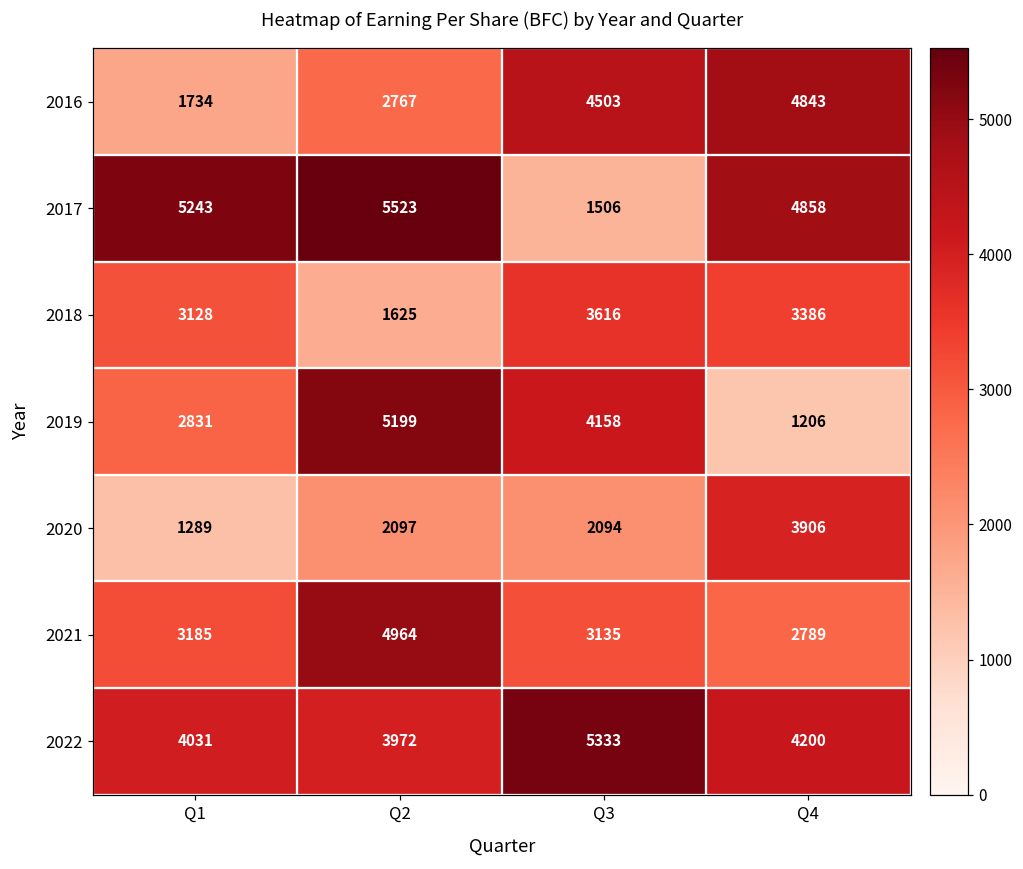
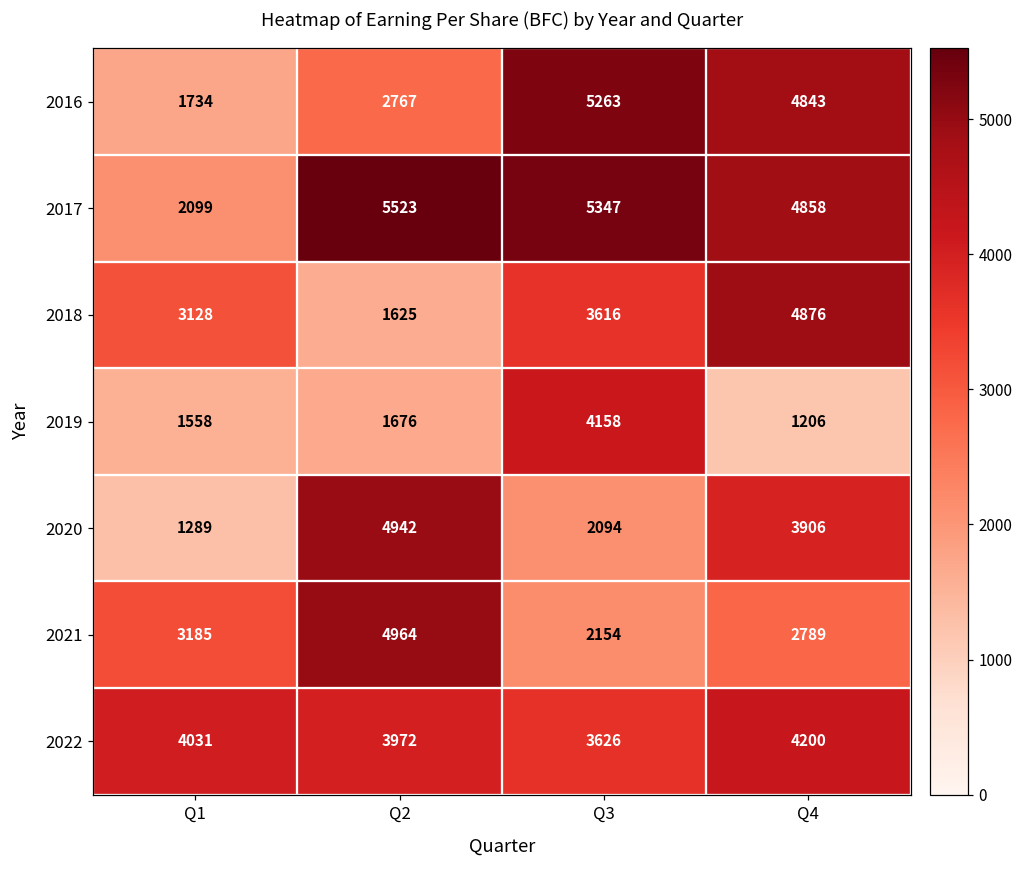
  {
    "2016": {
      "Q1": 1734,
      "Q2": 2767,
-     "Q3": 4503,
+     "Q3": 5263,
      "Q4": 4843
    },
    "2017": {
-     "Q1": 5243,
+     "Q1": 2099,
      "Q2": 5523,
-     "Q3": 1506,
+     "Q3": 5347,
      "Q4": 4858
    },
    "2018": {
      "Q1": 3128,
      "Q2": 1625,
      "Q3": 3616,
-     "Q4": 3386
+     "Q4": 4876
    },
    "2019": {
-     "Q1": 2831,
-     "Q2": 5199,
+     "Q1": 1558,
+     "Q2": 1676,
      "Q3": 4158,
      "Q4": 1206
    },
    "2020": {
      "Q1": 1289,
-     "Q2": 2097,
+     "Q2": 4942,
      "Q3": 2094,
      "Q4": 3906
    },
    "2021": {
      "Q1": 3185,
      "Q2": 4964,
-     "Q3": 3135,
+     "Q3": 2154,
      "Q4": 2789
    },
    "2022": {
      "Q1": 4031,
      "Q2": 3972,
-     "Q3": 5333,
+     "Q3": 3626,
      "Q4": 4200
    }
  }
